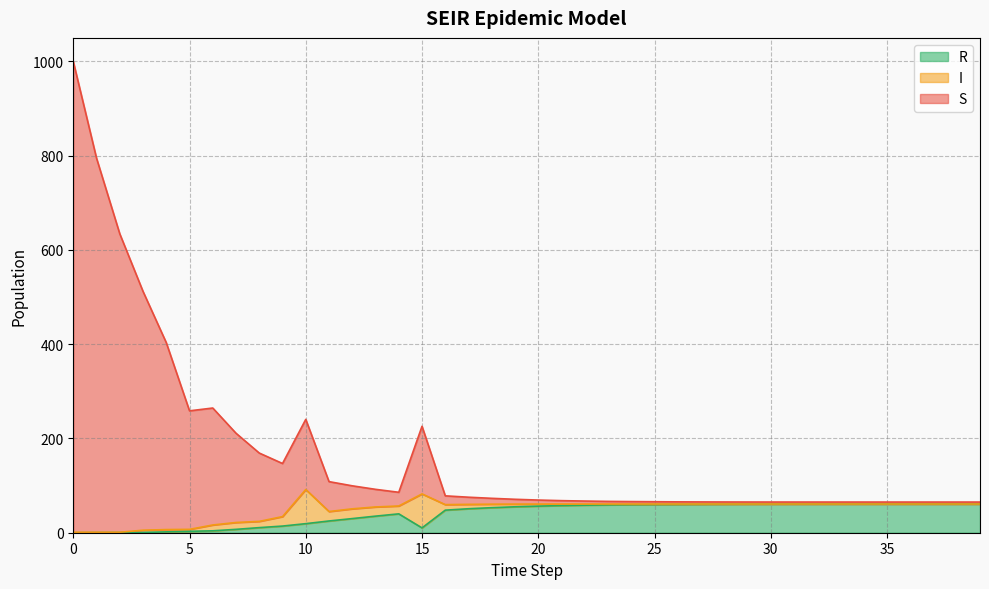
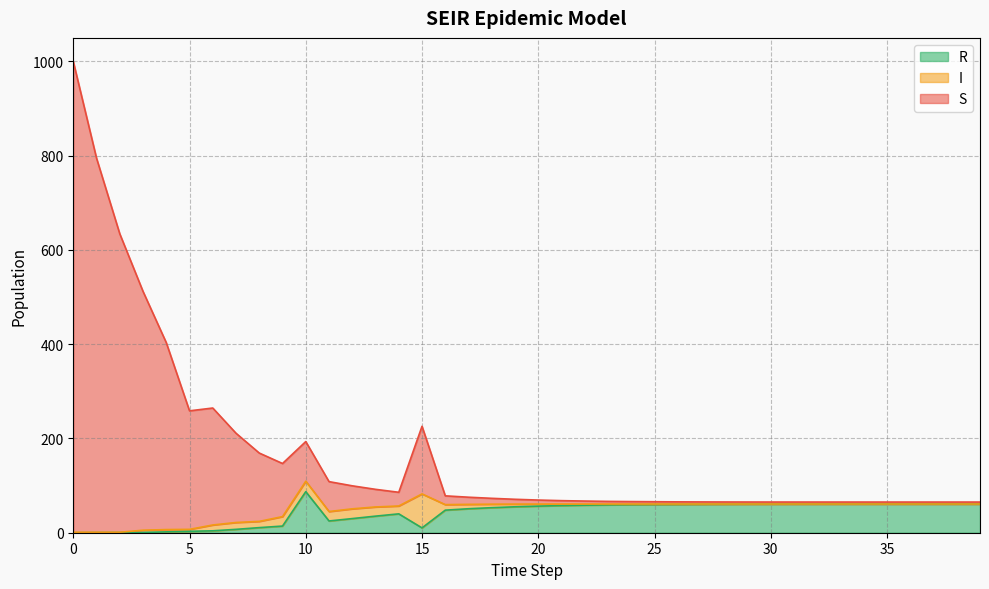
  {
    "R": {
-     "10": 20,
+     "10": 90,
      "15": 10
    },
    "I": {
-     "10": 70,
+     "10": 20,
      "15": 70
    },
    "S": {
      "0": 1000,
      "5": 250,
-     "10": 150,
+     "10": 80,
      "15": 140,
      "20": 10
    }
  }
